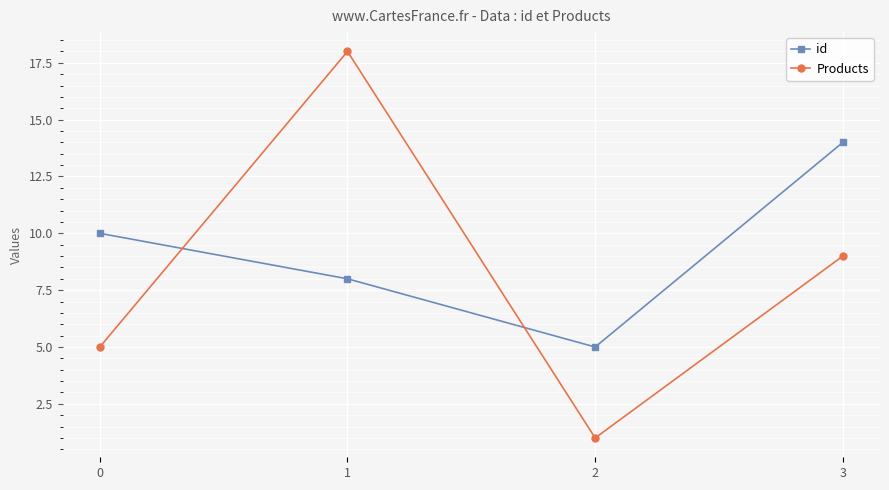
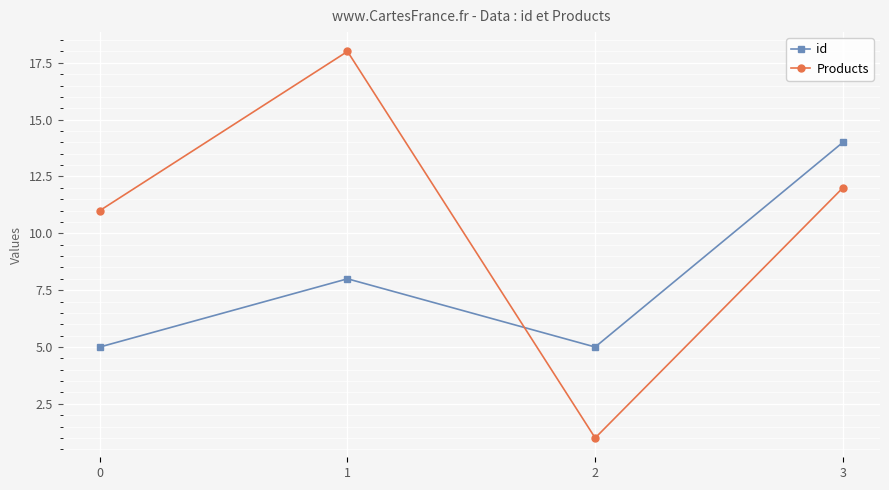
  {
    "id": {
-     "0": 10,
+     "0": 5,
      "1": 8,
      "2": 5,
      "3": 14
    },
    "Products": {
-     "0": 5,
+     "0": 11,
      "1": 18,
      "2": 1,
-     "3": 9
+     "3": 12
    }
  }
